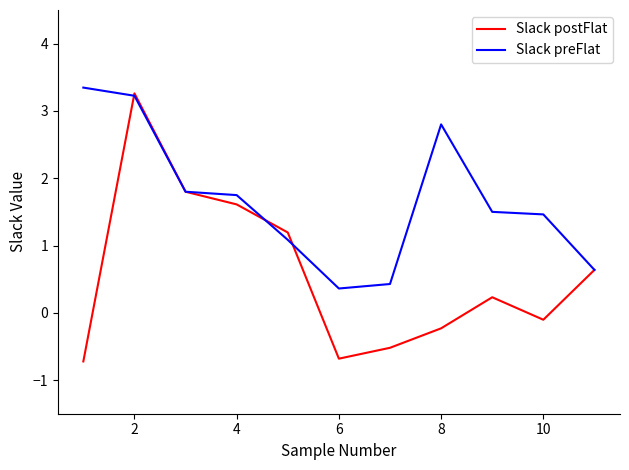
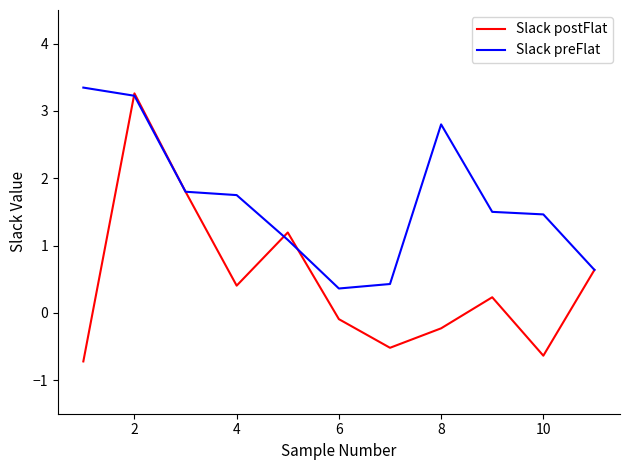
  {
    "Slack postFlat": {
-     "4": 1.6,
-     "6": -0.7,
+     "4": 0.4,
+     "6": -0.1,
      "8": -0.2,
-     "10": -0.1
+     "10": -0.6
    },
    "Slack preFlat": {
      "4": 1.7,
      "6": 0.4,
      "8": 2.8,
      "10": 1.5
    }
  }
